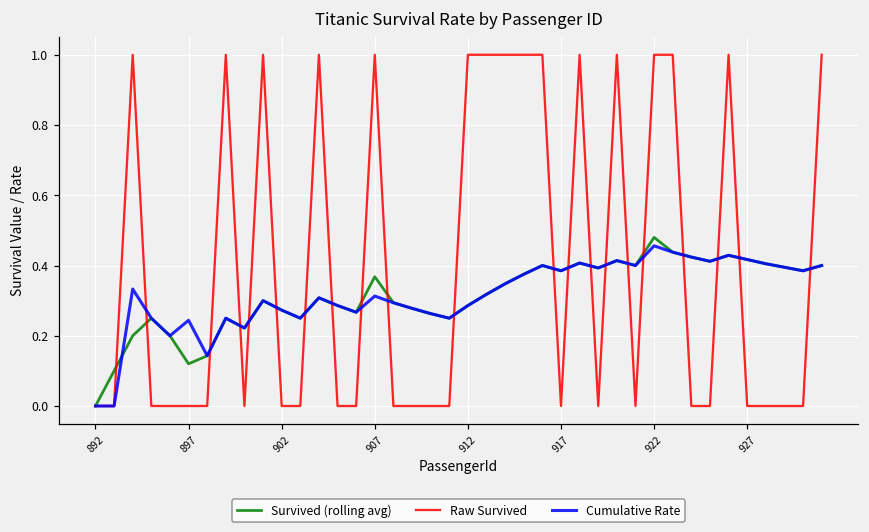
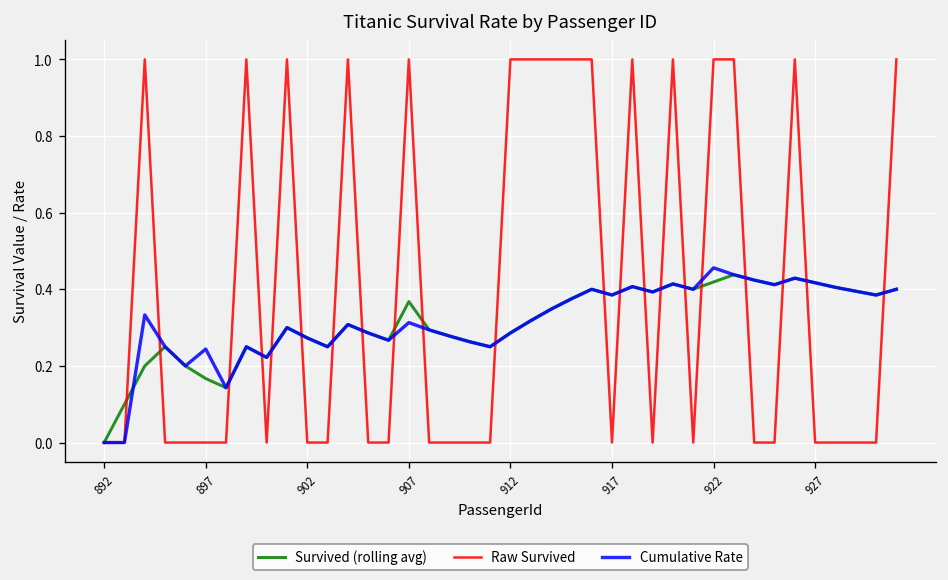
  {
    "Survived (rolling avg)": {
-     "897": 0.12,
+     "897": 0.17,
      "907": 0.37,
-     "922": 0.48
+     "922": 0.42
    },
    "Raw Survived": {
      "897": 0.00,
      "902": 0.00,
      "907": 1.00,
      "912": 1.00,
      "917": 0.00,
      "922": 1.00,
      "927": 0.00
    },
    "Cumulative Rate": {
      "897": 0.24,
      "907": 0.31,
      "922": 0.46
    }
  }
